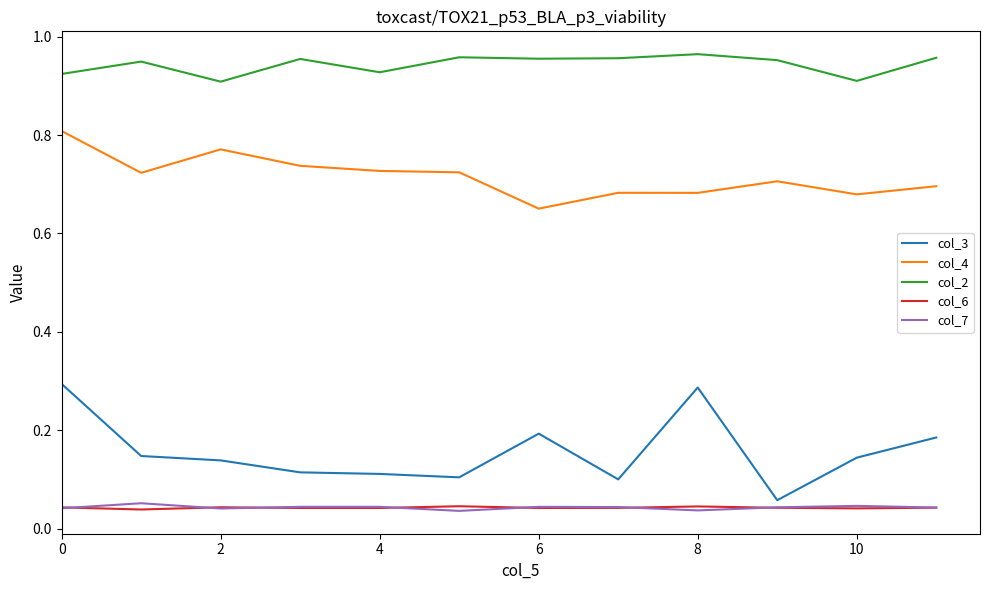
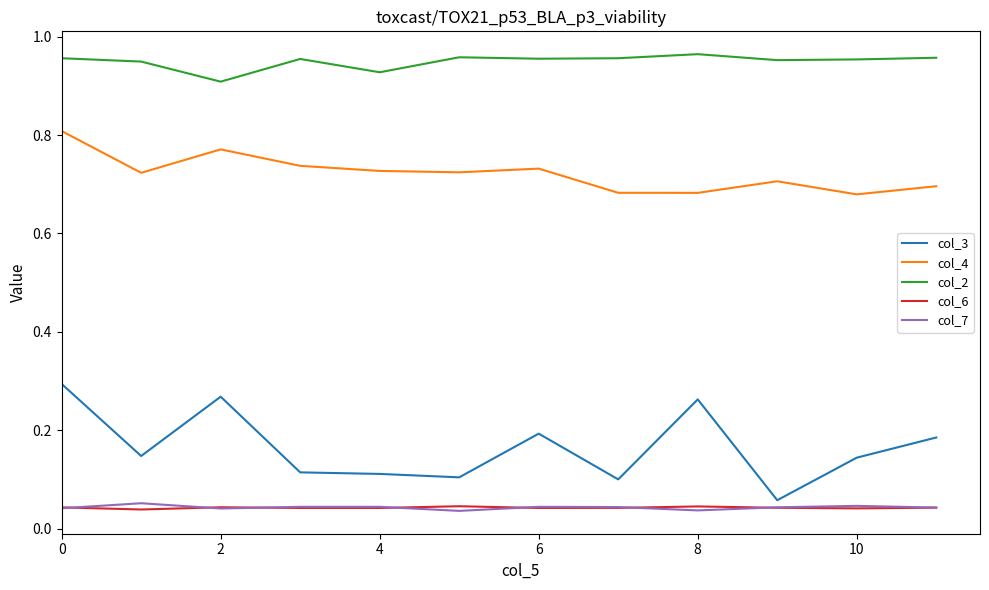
  {
    "col_3": {
      "0": 0.29,
-     "2": 0.14,
+     "2": 0.27,
      "4": 0.11,
      "6": 0.19,
-     "8": 0.29,
+     "8": 0.26,
      "10": 0.14
    },
    "col_4": {
      "0": 0.81,
      "2": 0.77,
      "4": 0.73,
-     "6": 0.65,
+     "6": 0.73,
      "8": 0.68,
      "10": 0.68
    },
    "col_2": {
-     "0": 0.92,
+     "0": 0.96,
      "2": 0.91,
      "4": 0.93,
      "6": 0.96,
      "8": 0.96,
-     "10": 0.91
+     "10": 0.95
    },
    "col_6": {
      "8": 0.05
    },
    "col_7": {
      "8": 0.04
    }
  }
